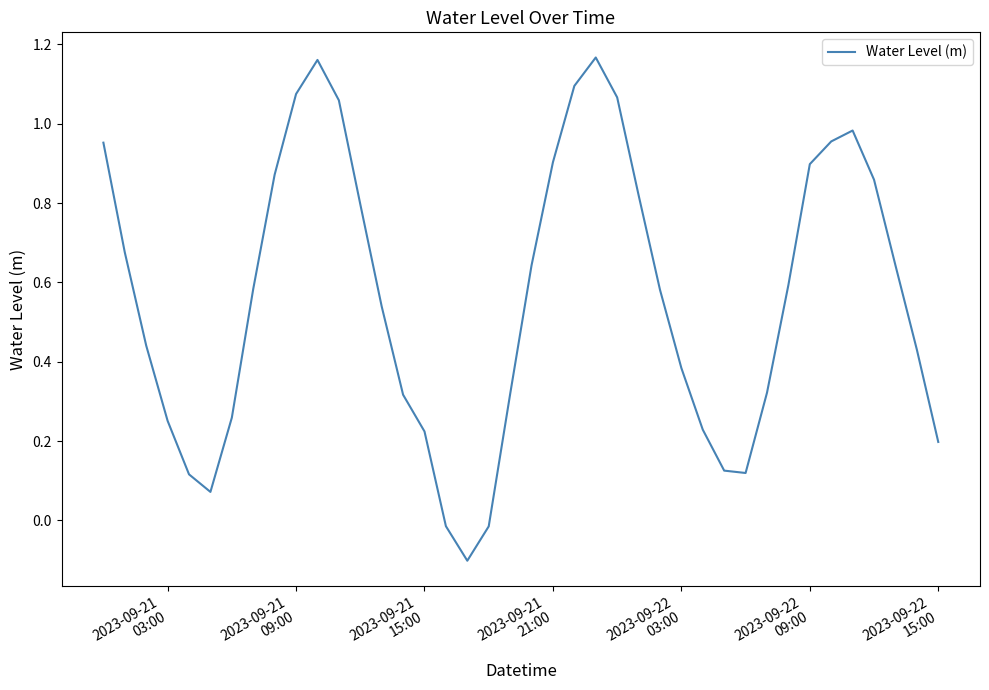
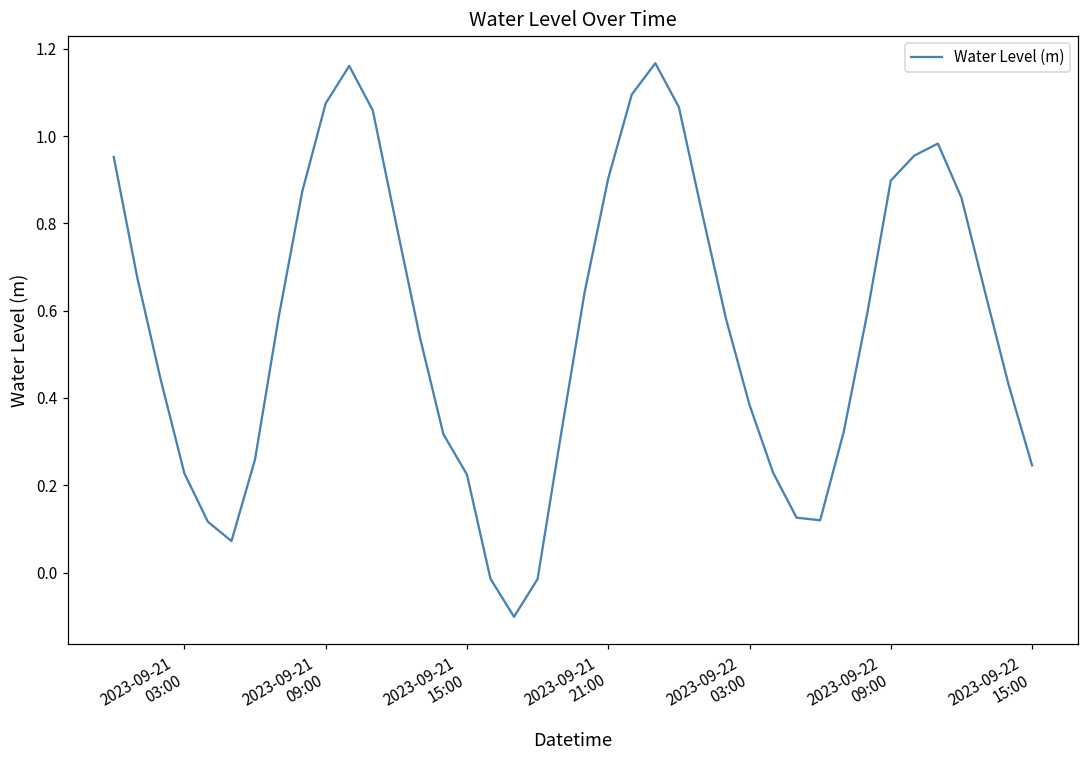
  {
-   "2023-09-21 03:00": 0.25,
+   "2023-09-21 03:00": 0.23,
    "2023-09-21 09:00": 1.08,
    "2023-09-21 15:00": 0.22,
    "2023-09-21 21:00": 0.90,
    "2023-09-22 03:00": 0.38,
    "2023-09-22 09:00": 0.90,
-   "2023-09-22 15:00": 0.20
+   "2023-09-22 15:00": 0.25
  }
